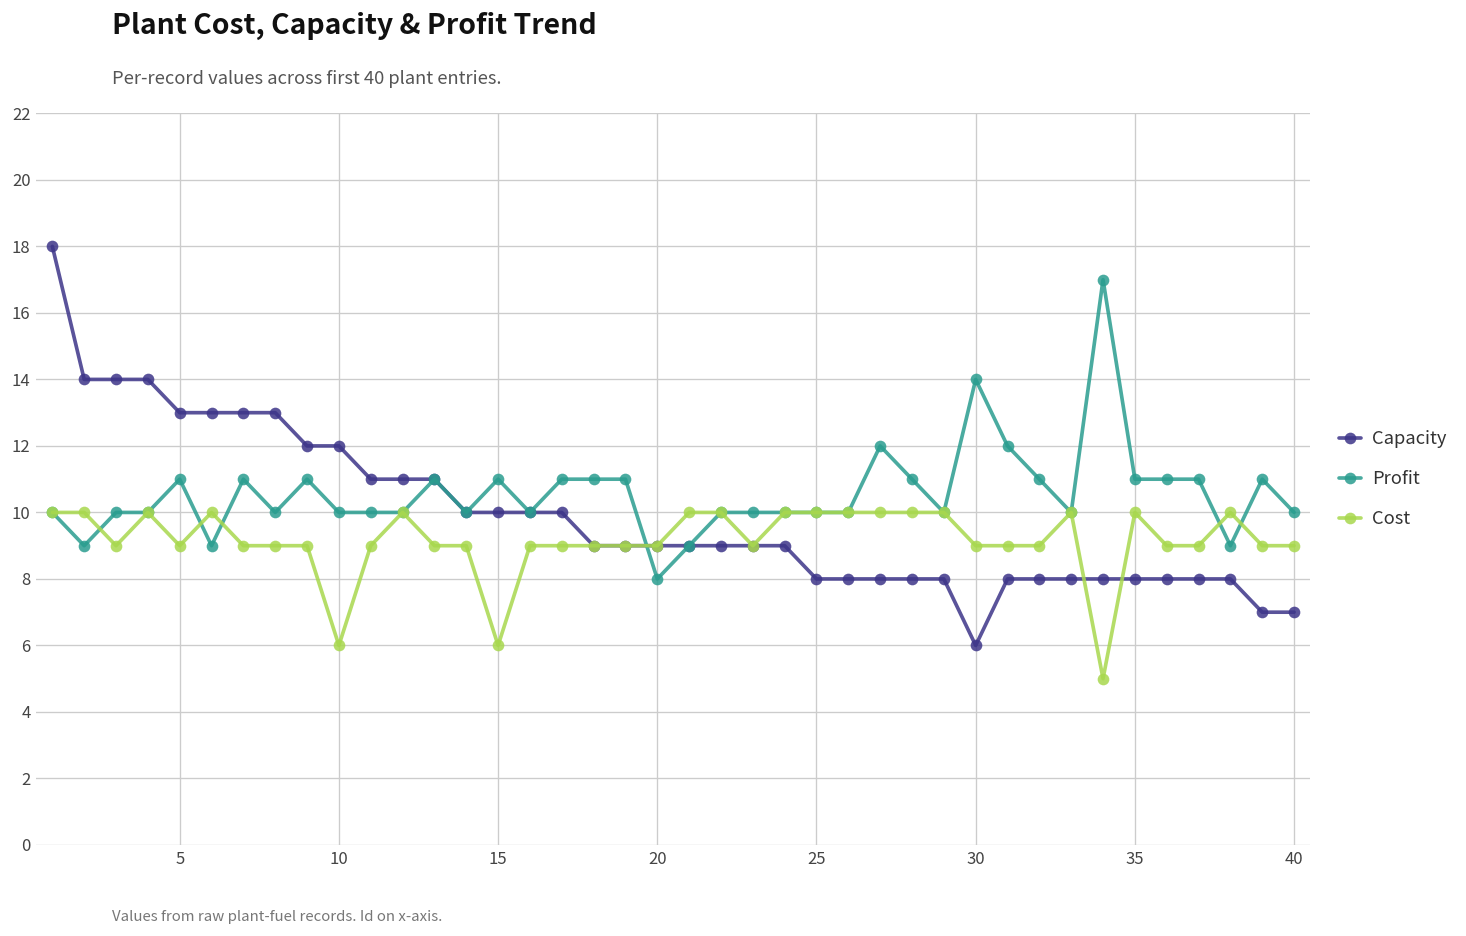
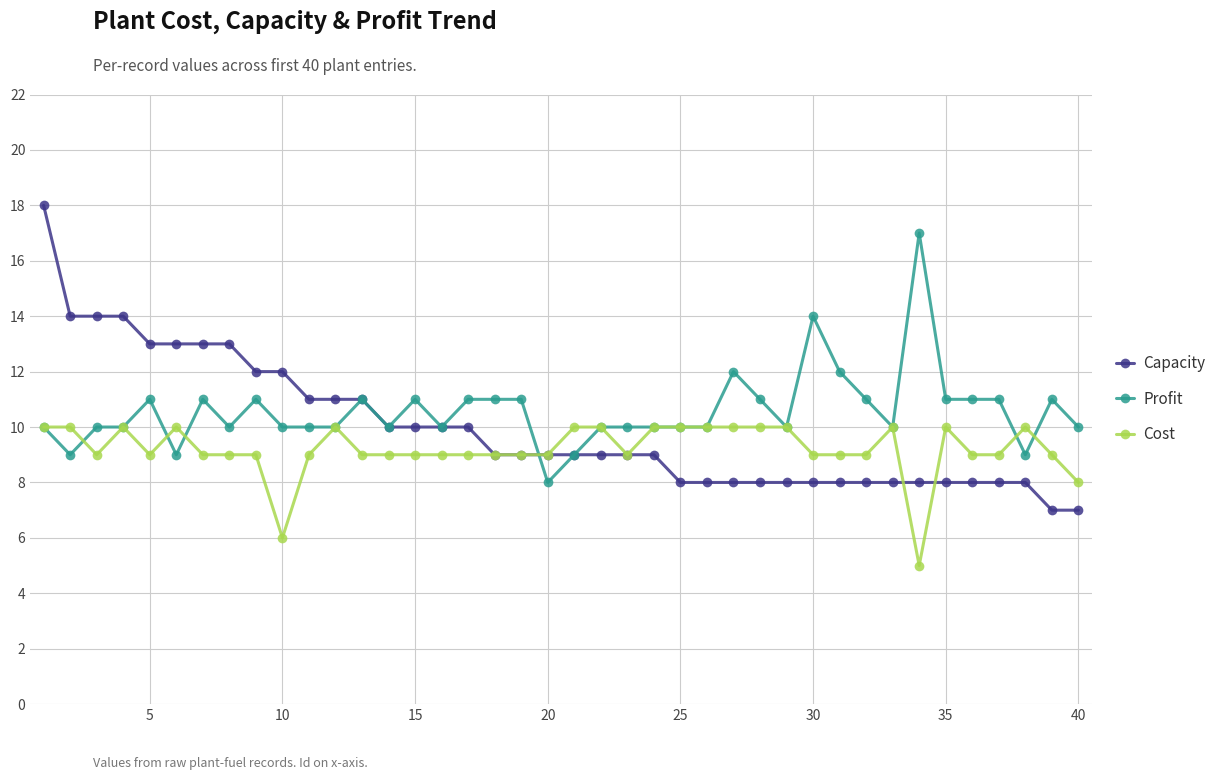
  {
    "Capacity": {
      "5": 13,
      "10": 12,
      "15": 10,
      "25": 8,
-     "30": 6,
+     "30": 8,
      "35": 8,
      "40": 7
    },
    "Profit": {
      "5": 11,
      "10": 10,
      "15": 11,
      "20": 8,
      "30": 14,
      "35": 11,
      "40": 10
    },
    "Cost": {
      "5": 9,
      "10": 6,
-     "15": 6,
+     "15": 9,
      "30": 9,
      "35": 10,
-     "40": 9
+     "40": 8
    }
  }
